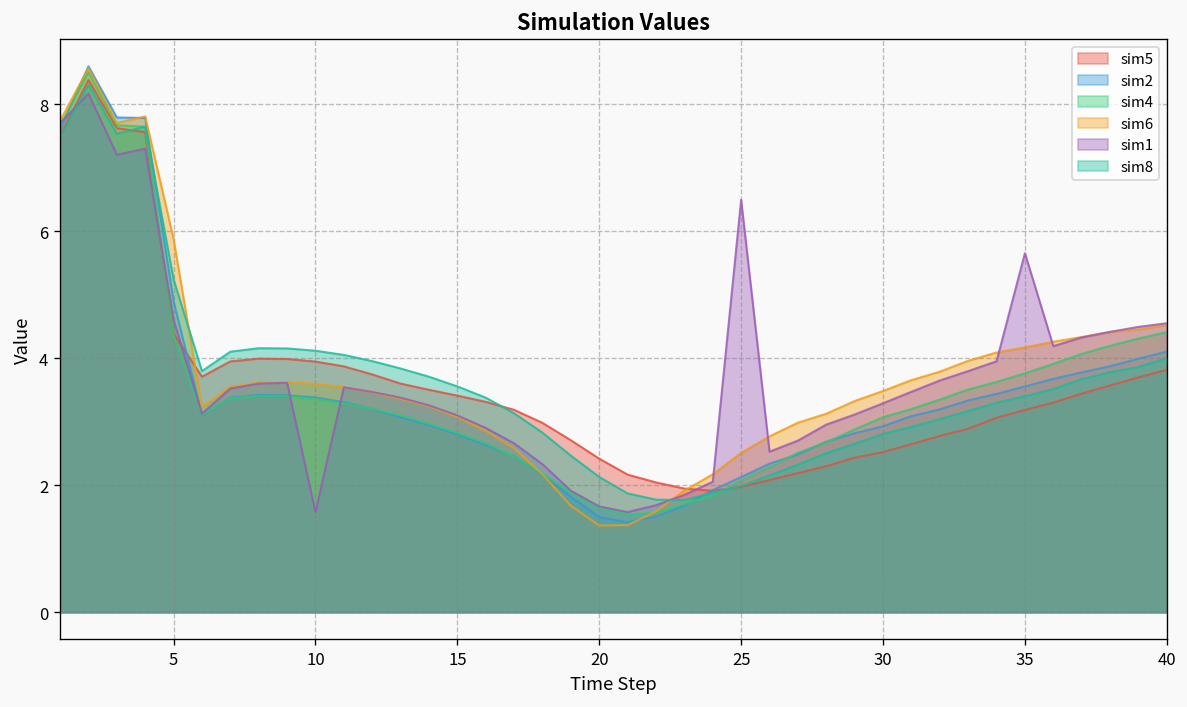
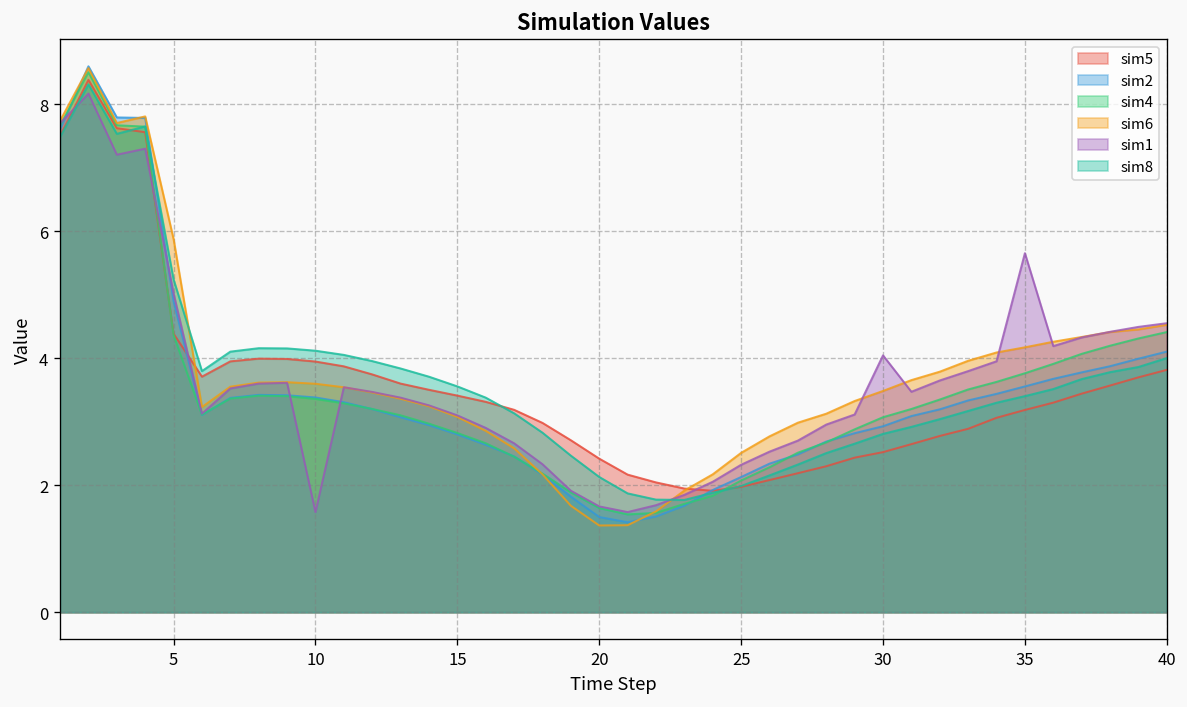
  {
    "sim1": {
-     "5": 4.6,
+     "5": 5.0,
      "10": 1.6,
-     "25": 6.5,
-     "30": 3.3,
+     "25": 2.3,
+     "30": 4.0,
      "35": 5.7
    }
  }
